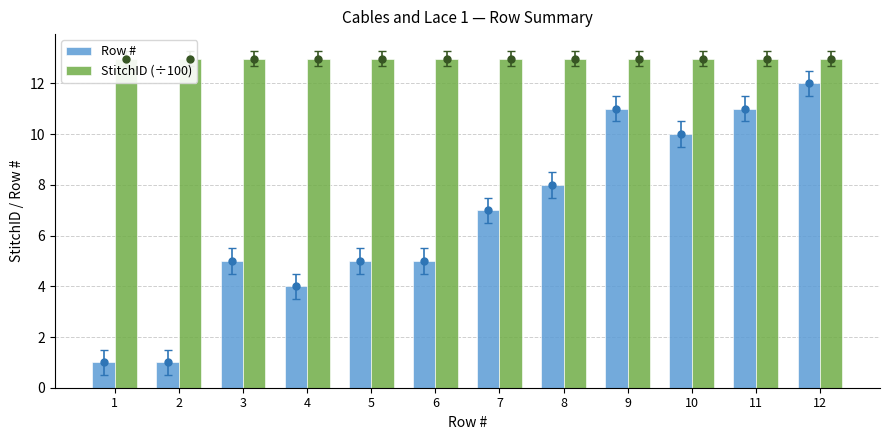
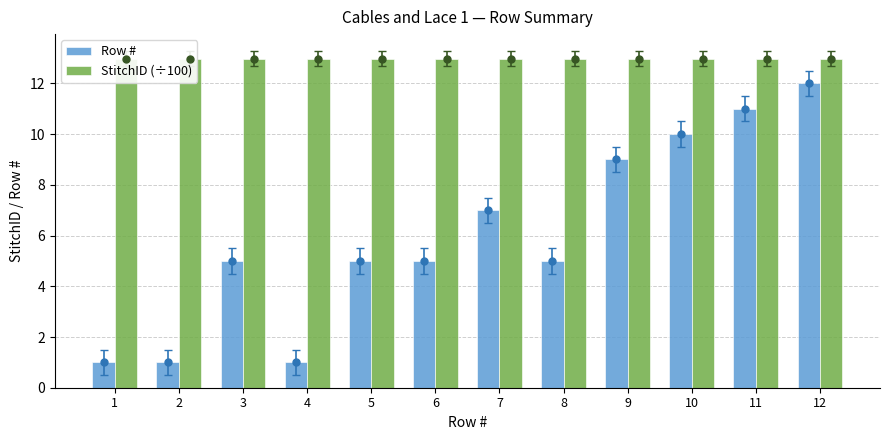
  {
    "Row #": {
      "1": 1,
      "2": 1,
      "3": 5,
-     "4": 4,
+     "4": 1,
      "5": 5,
      "6": 5,
      "7": 7,
-     "8": 8,
-     "9": 11,
+     "8": 5,
+     "9": 9,
      "10": 10,
      "11": 11,
      "12": 12
    },
    "StitchID (÷100)": {
      "3": 13,
      "4": 13,
      "5": 13,
      "6": 13,
      "7": 13,
      "8": 13,
      "9": 13,
      "10": 13,
      "11": 13,
      "12": 13
    }
  }
